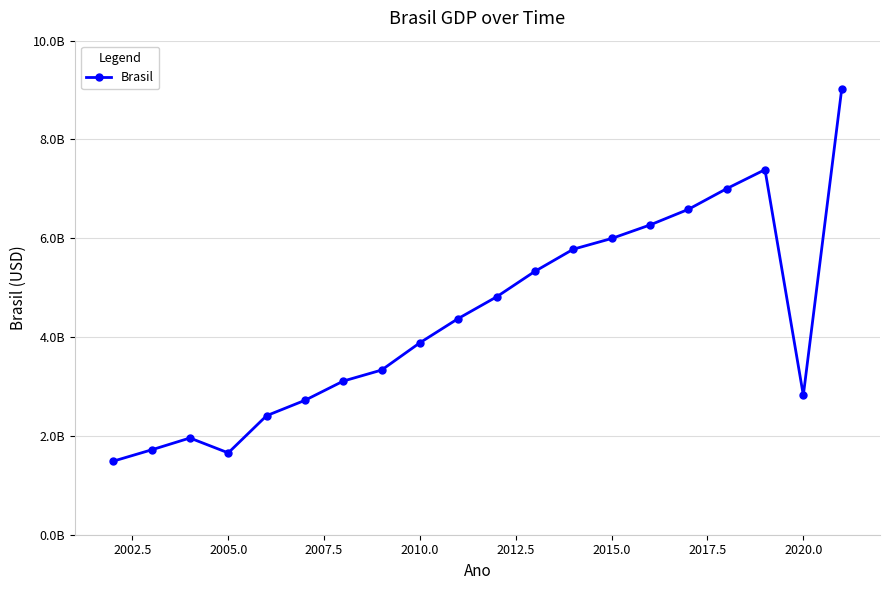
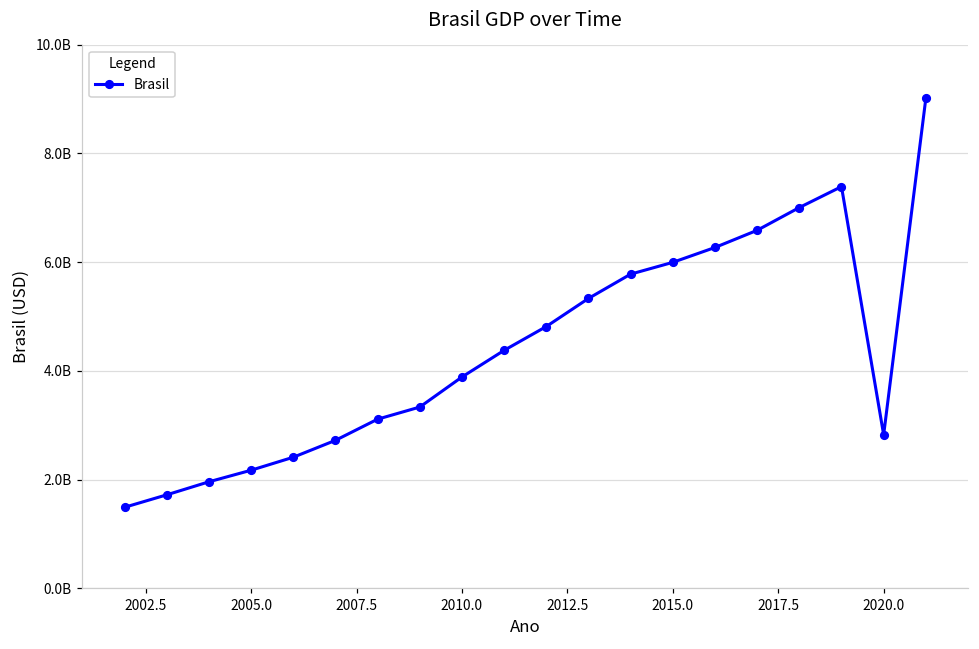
  {
-   "2005.0": 1700000000,
+   "2005.0": 2200000000,
    "2010.0": 3900000000,
    "2015.0": 6000000000,
    "2020.0": 2800000000
  }
